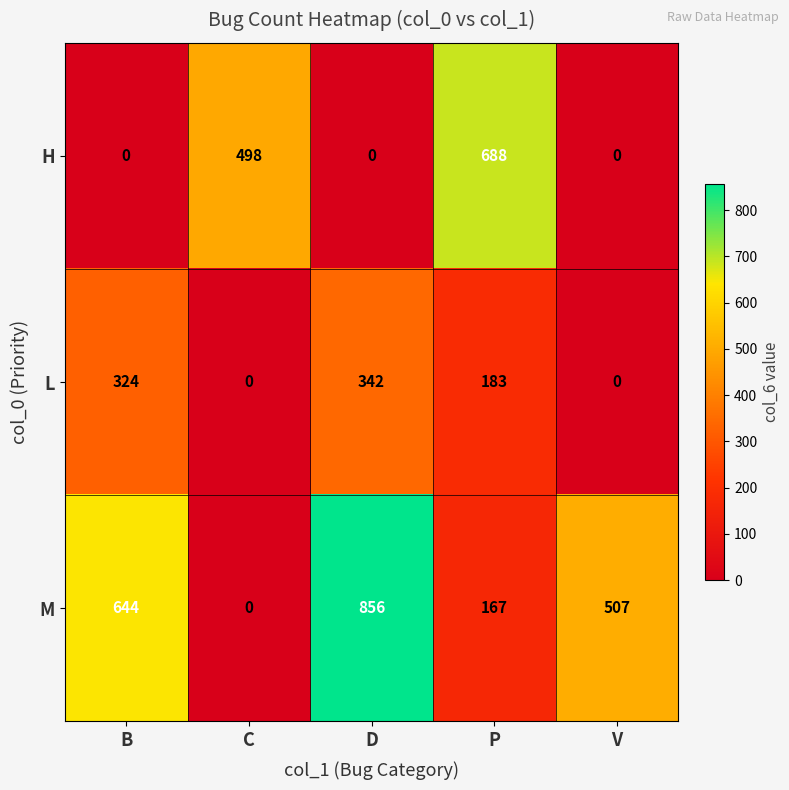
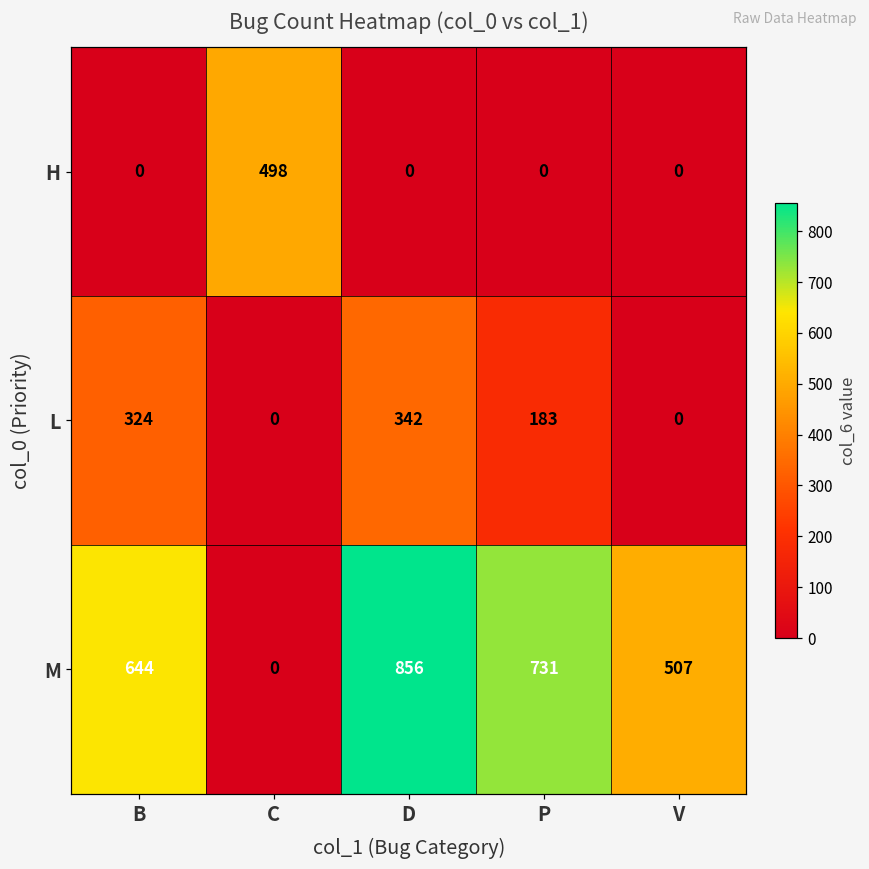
  {
    "H": {
      "B": 0,
      "C": 498,
      "D": 0,
-     "P": 688,
+     "P": 0,
      "V": 0
    },
    "L": {
      "B": 324,
      "C": 0,
      "D": 342,
      "P": 183,
      "V": 0
    },
    "M": {
      "B": 644,
      "C": 0,
      "D": 856,
-     "P": 167,
+     "P": 731,
      "V": 507
    }
  }
